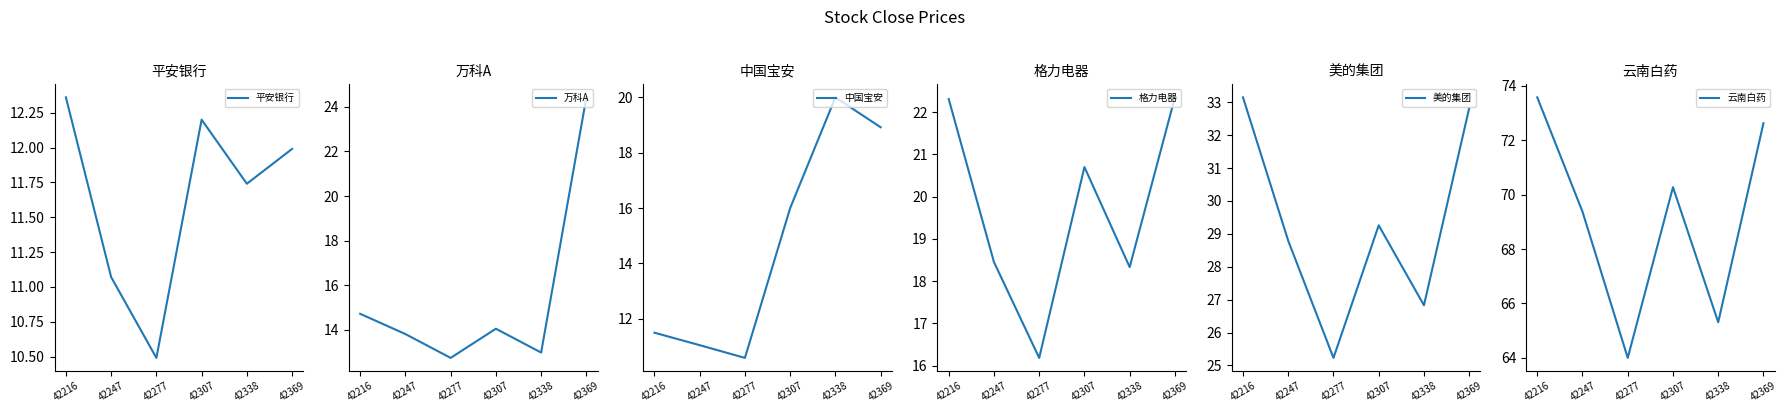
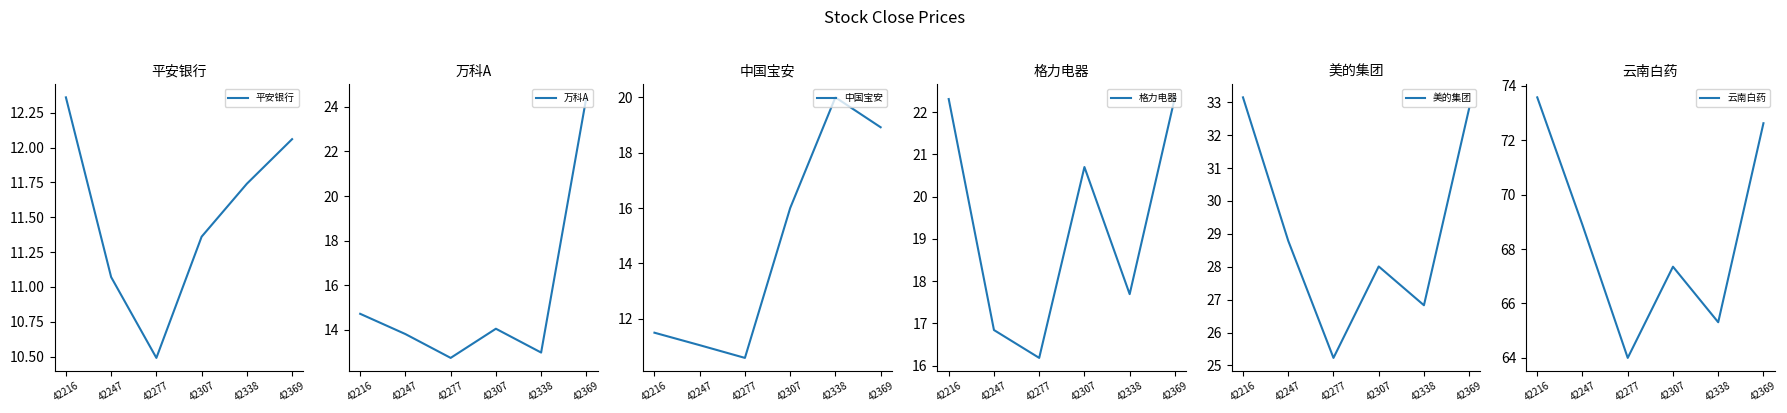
  {
    "平安银行": {
      "42216": 12.36,
      "42247": 11.07,
      "42277": 10.49,
-     "42307": 12.20,
+     "42307": 11.36,
      "42338": 11.74,
-     "42369": 11.99
+     "42369": 12.06
    },
    "万科A": {
      "42216": 14.7,
      "42247": 13.8,
      "42277": 12.7,
      "42307": 14.0,
      "42338": 13.0
    },
    "中国宝安": {
      "42216": 11.5,
      "42247": 11.1,
      "42277": 10.6,
      "42307": 16.0,
      "42369": 18.9
    },
    "格力电器": {
      "42216": 22.3,
-     "42247": 18.5,
+     "42247": 16.8,
      "42277": 16.2,
      "42307": 20.7,
-     "42338": 18.3
+     "42338": 17.7
    },
    "美的集团": {
      "42216": 33.2,
      "42247": 28.8,
      "42277": 25.2,
-     "42307": 29.3,
+     "42307": 28.0,
      "42338": 26.8,
      "42369": 32.8
    },
    "云南白药": {
      "42216": 73.6,
-     "42247": 69.4,
+     "42247": 68.9,
      "42277": 64.0,
-     "42307": 70.3,
+     "42307": 67.4,
      "42338": 65.3,
      "42369": 72.6
    }
  }
